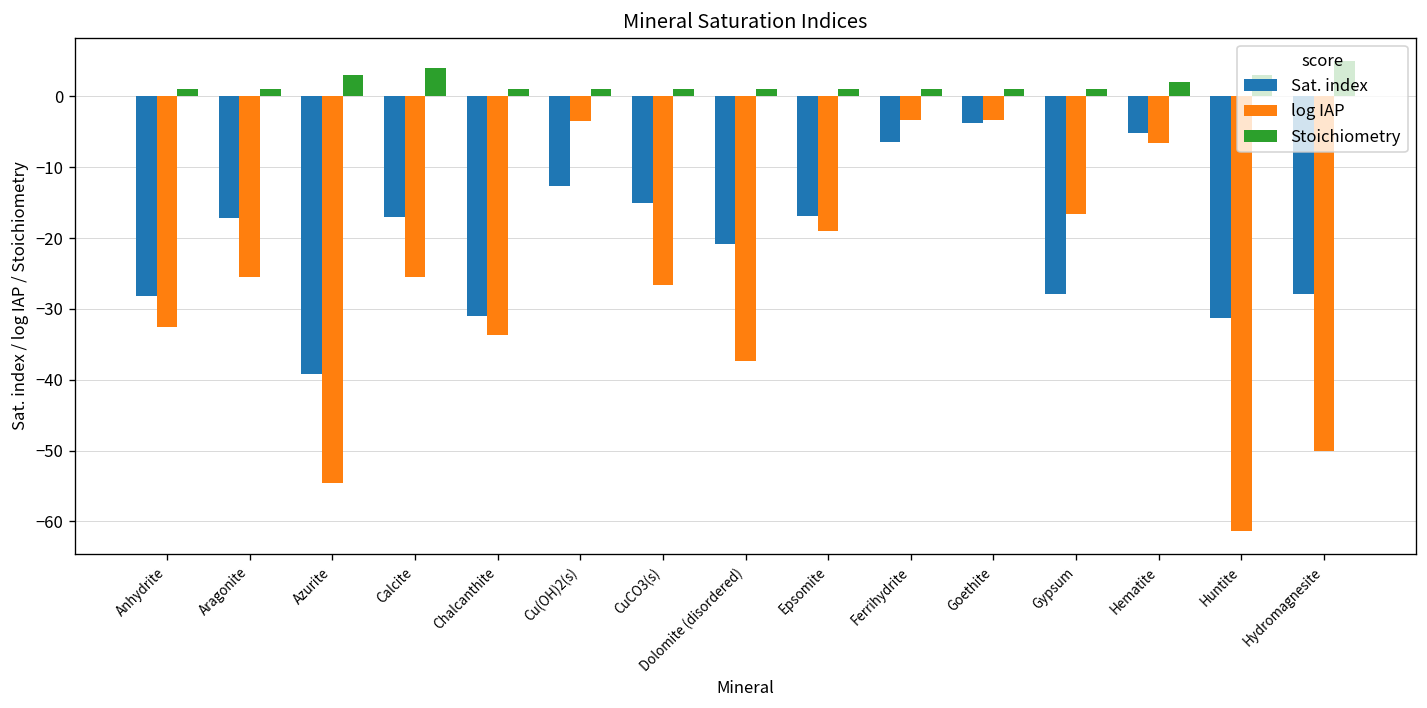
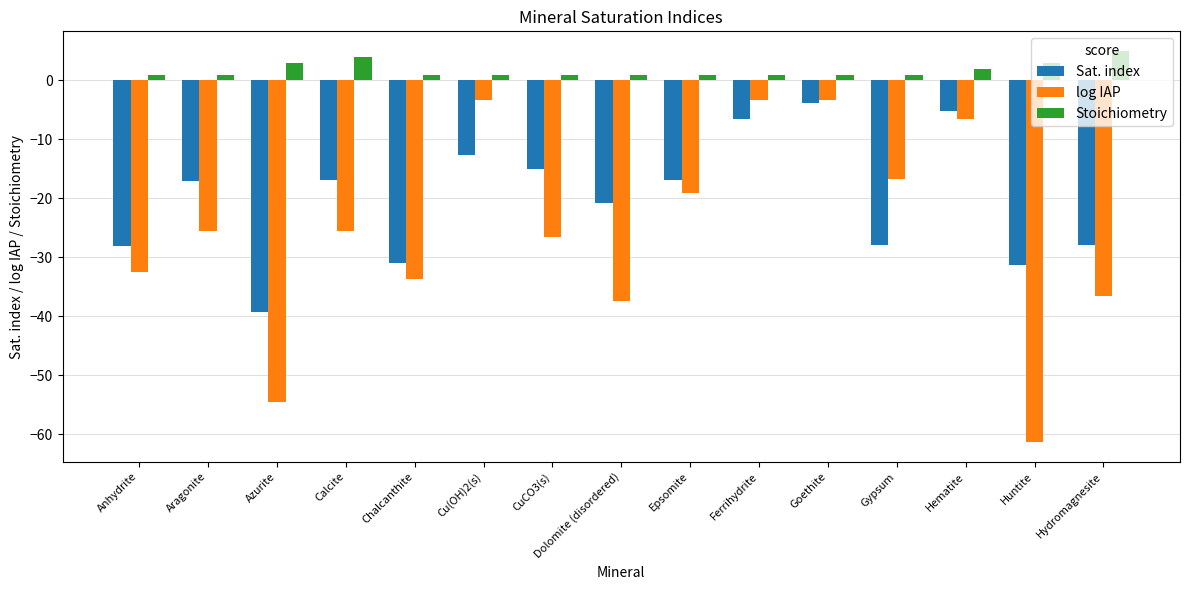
  {
    "Sat. index": {
      "Anhydrite": -28,
      "Aragonite": -17,
      "Azurite": -39,
      "Calcite": -17,
      "Chalcanthite": -31,
      "Cu(OH)2(s)": -13,
      "CuCO3(s)": -15,
      "Dolomite (disordered)": -21,
      "Epsomite": -17,
      "Ferrihydrite": -6,
      "Goethite": -4,
      "Gypsum": -28,
      "Hematite": -5,
      "Huntite": -31,
      "Hydromagnesite": -28
    },
    "log IAP": {
      "Anhydrite": -32,
      "Aragonite": -25,
      "Azurite": -55,
      "Calcite": -25,
      "Chalcanthite": -34,
      "Cu(OH)2(s)": -3,
      "CuCO3(s)": -27,
      "Dolomite (disordered)": -37,
      "Epsomite": -19,
      "Ferrihydrite": -3,
      "Goethite": -3,
      "Gypsum": -17,
      "Hematite": -7,
      "Huntite": -61,
-     "Hydromagnesite": -50
+     "Hydromagnesite": -37
    },
    "Stoichiometry": {
      "Anhydrite": 1,
      "Aragonite": 1,
      "Azurite": 3,
      "Calcite": 4,
      "Chalcanthite": 1,
      "Cu(OH)2(s)": 1,
      "CuCO3(s)": 1,
      "Dolomite (disordered)": 1,
      "Epsomite": 1,
      "Ferrihydrite": 1,
      "Goethite": 1,
      "Gypsum": 1,
      "Hematite": 2
    }
  }
